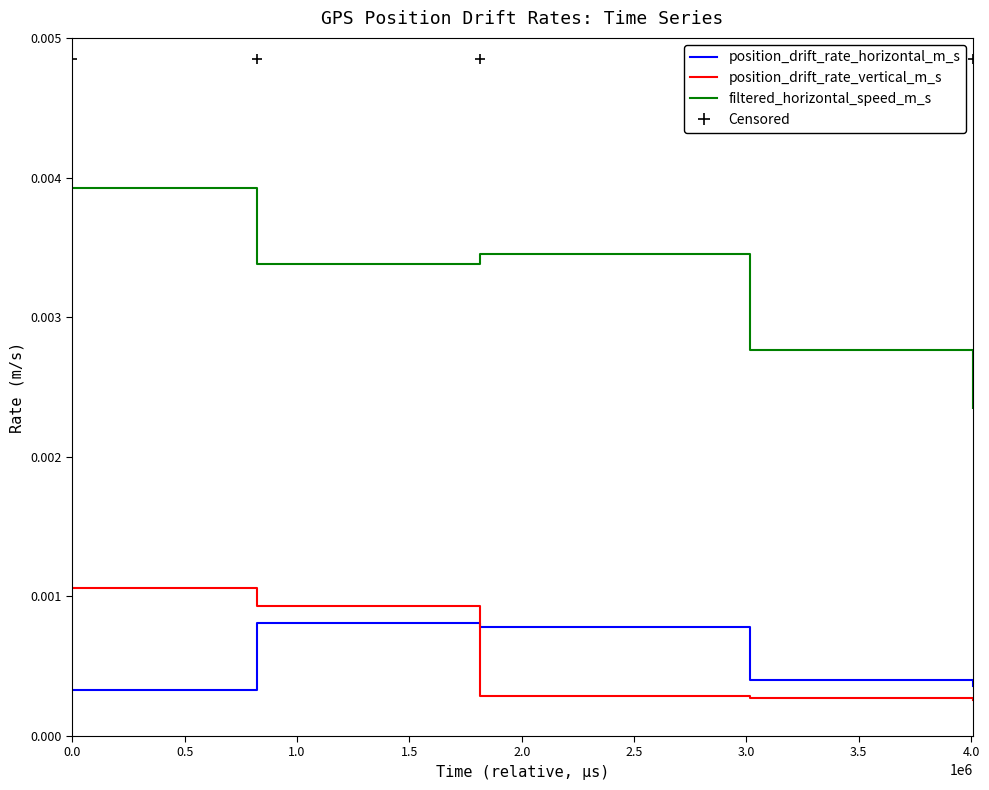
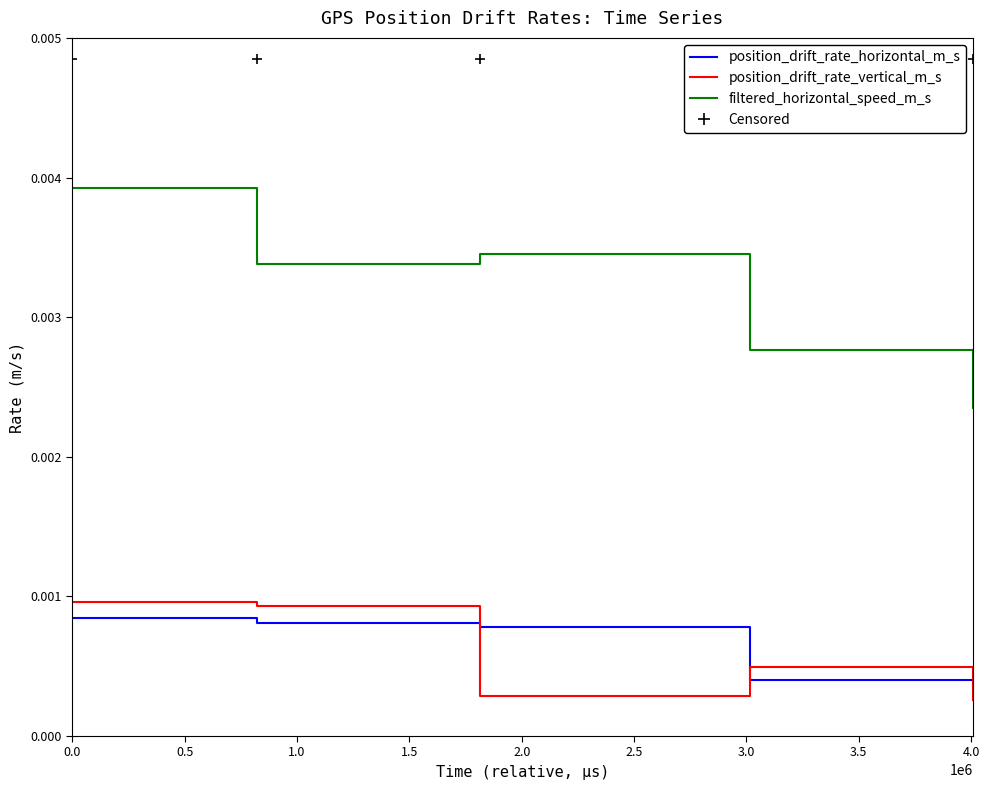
  {
    "position_drift_rate_horizontal_m_s": {
-     "0.0": 0.00033,
+     "0.0": 0.00084,
      "3.0": 0.00040,
      "4.0": 0.00036
    },
    "position_drift_rate_vertical_m_s": {
-     "0.0": 0.00106,
-     "3.0": 0.00027,
+     "0.0": 0.00096,
+     "3.0": 0.00049,
      "4.0": 0.00025
    },
    "filtered_horizontal_speed_m_s": {
      "0.0": 0.00393,
      "3.0": 0.00277,
      "4.0": 0.00235
    }
  }
